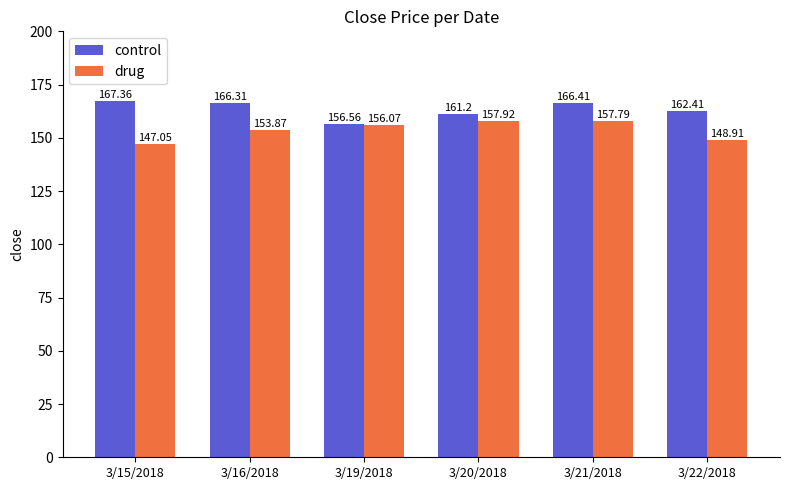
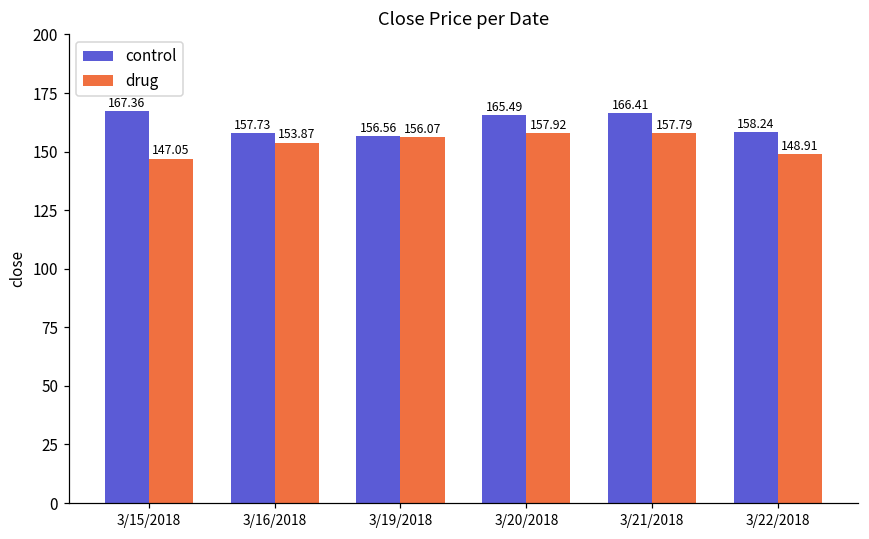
  {
    "control": {
      "3/15/2018": 167.36,
-     "3/16/2018": 166.31,
+     "3/16/2018": 157.73,
      "3/19/2018": 156.56,
-     "3/20/2018": 161.2,
+     "3/20/2018": 165.49,
      "3/21/2018": 166.41,
-     "3/22/2018": 162.41
+     "3/22/2018": 158.24
    },
    "drug": {
      "3/15/2018": 147.05,
      "3/16/2018": 153.87,
      "3/19/2018": 156.07,
      "3/20/2018": 157.92,
      "3/21/2018": 157.79,
      "3/22/2018": 148.91
    }
  }
